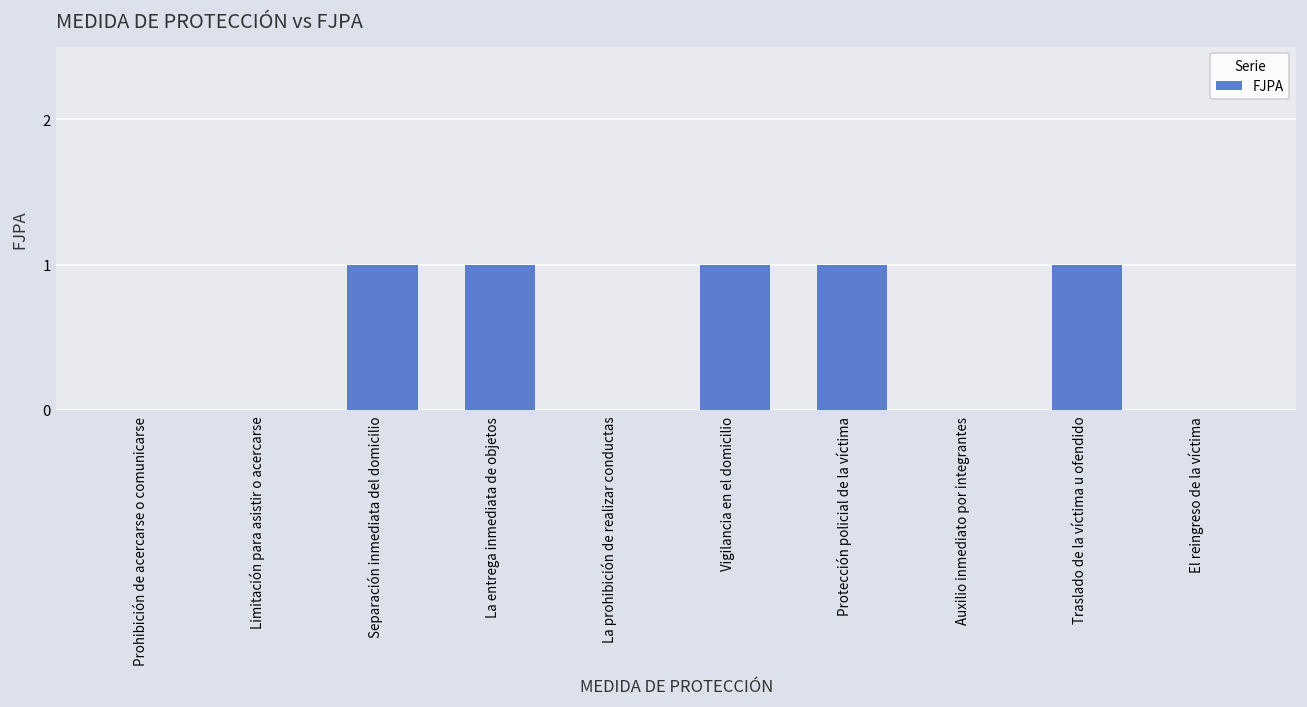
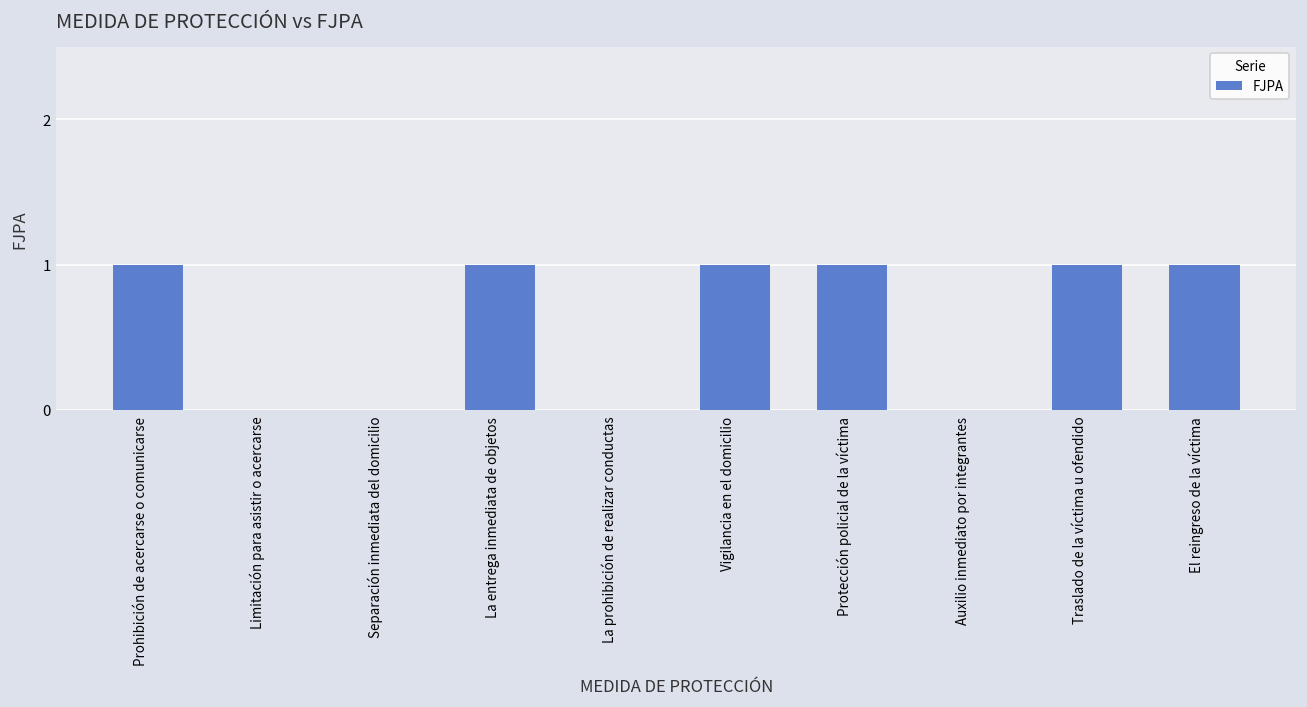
  {
-   "Prohibición de acercarse o comunicarse": 0,
+   "Prohibición de acercarse o comunicarse": 1,
    "Limitación para asistir o acercarse": 0,
-   "Separación inmediata del domicilio": 1,
+   "Separación inmediata del domicilio": 0,
    "La entrega inmediata de objetos": 1,
    "La prohibición de realizar conductas": 0,
    "Vigilancia en el domicilio": 1,
    "Protección policial de la víctima": 1,
    "Auxilio inmediato por integrantes": 0,
    "Traslado de la víctima u ofendido": 1,
-   "El reingreso de la víctima": 0
+   "El reingreso de la víctima": 1
  }
